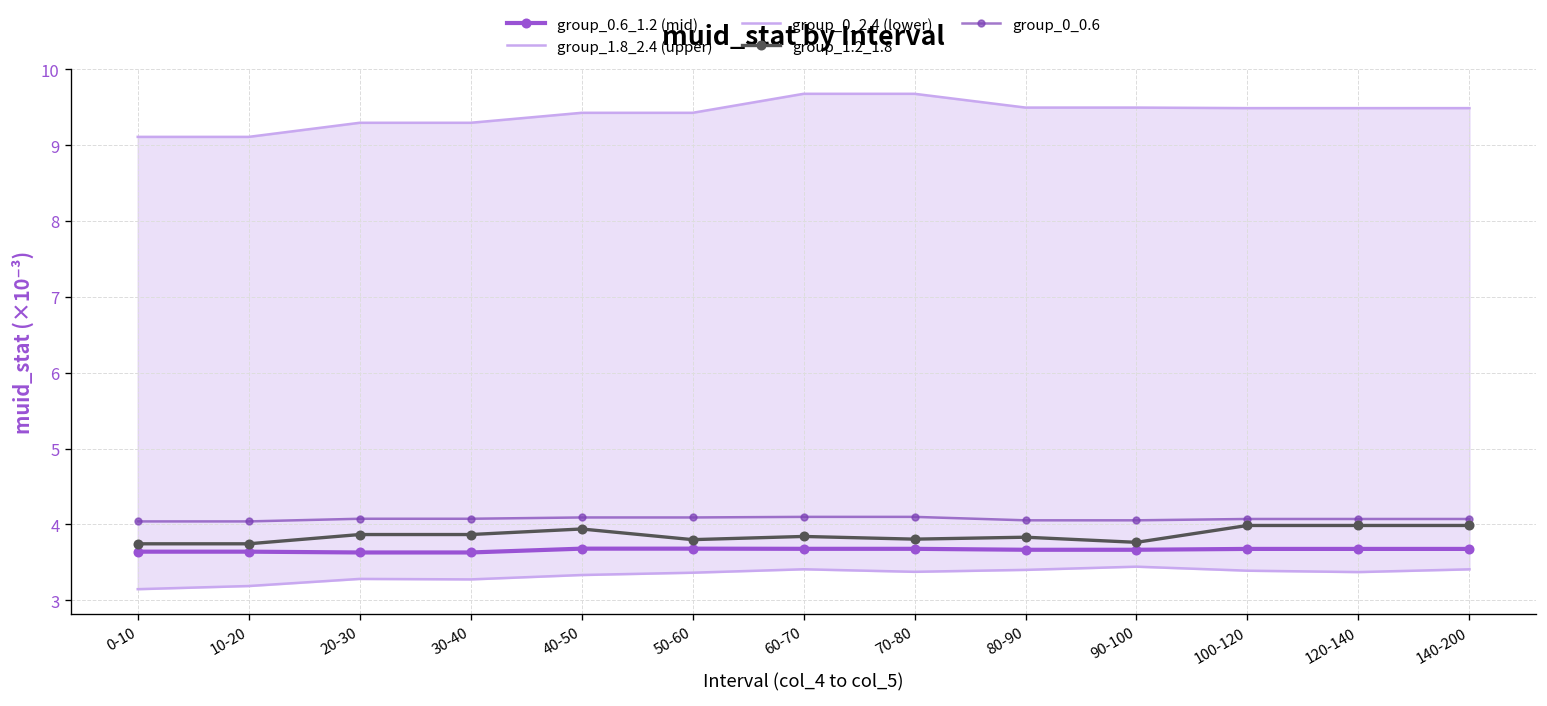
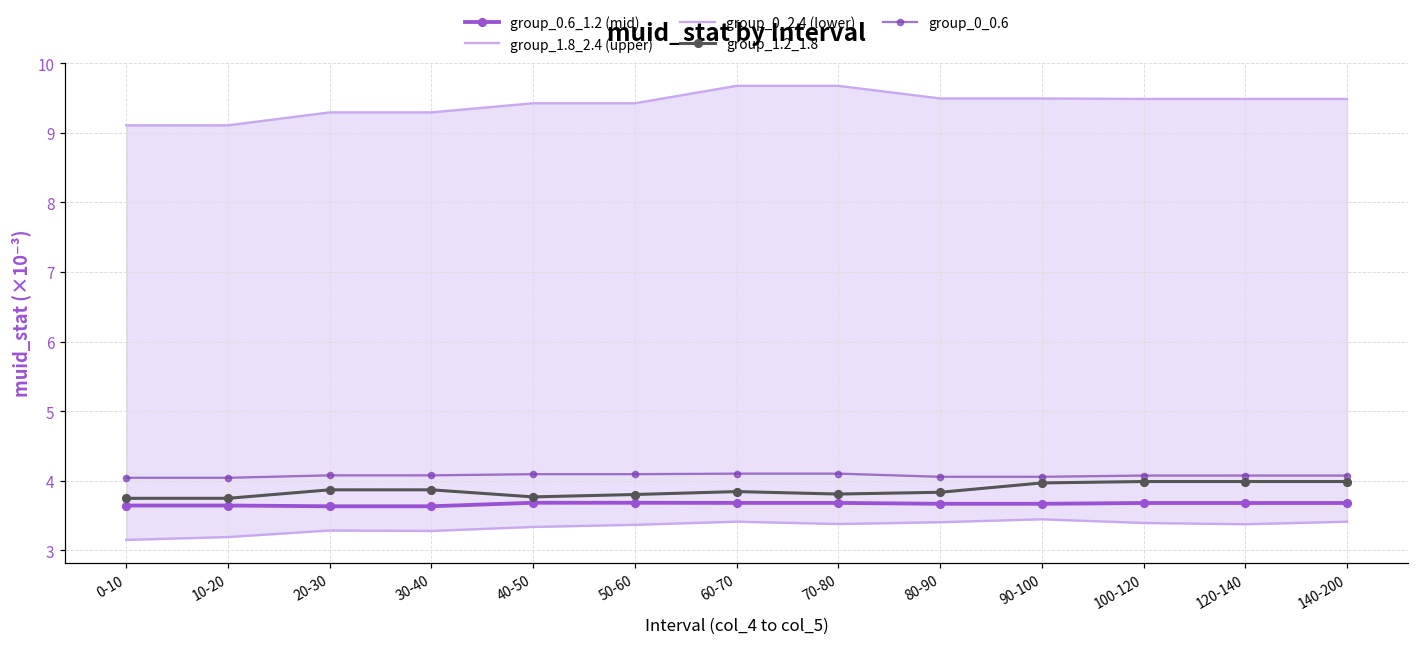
  {
    "group_1.2_1.8": {
      "0-10": 3.7,
      "10-20": 3.7,
      "20-30": 3.9,
      "30-40": 3.9,
-     "40-50": 3.9,
+     "40-50": 3.8,
      "50-60": 3.8,
      "60-70": 3.8,
      "70-80": 3.8,
      "80-90": 3.8,
-     "90-100": 3.8,
+     "90-100": 4.0,
      "100-120": 4.0,
      "120-140": 4.0,
      "140-200": 4.0
    }
  }
